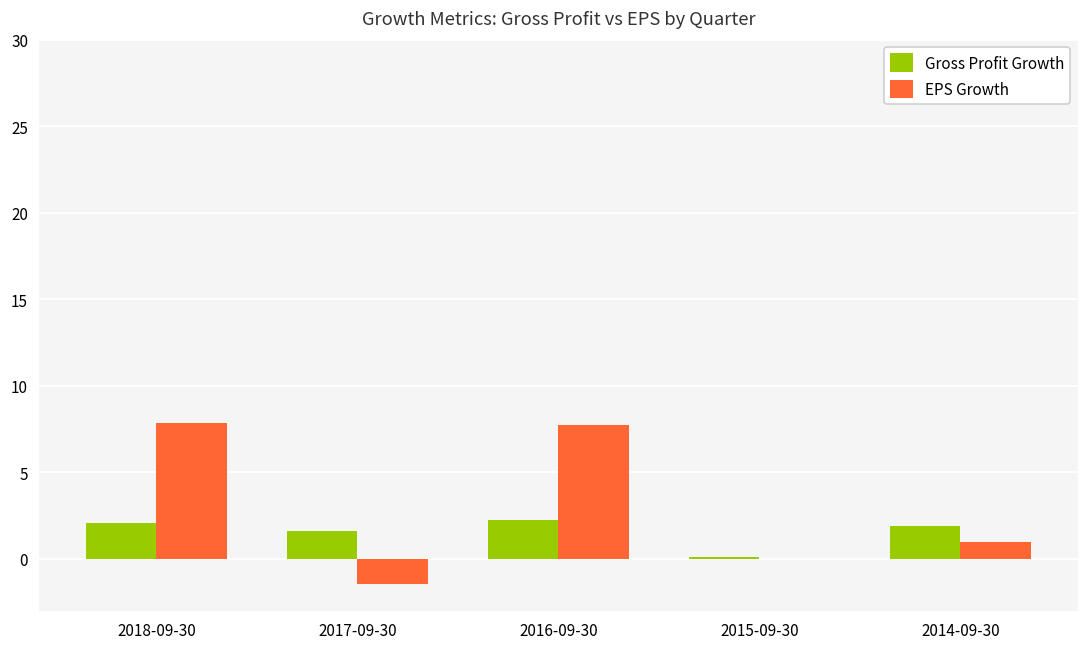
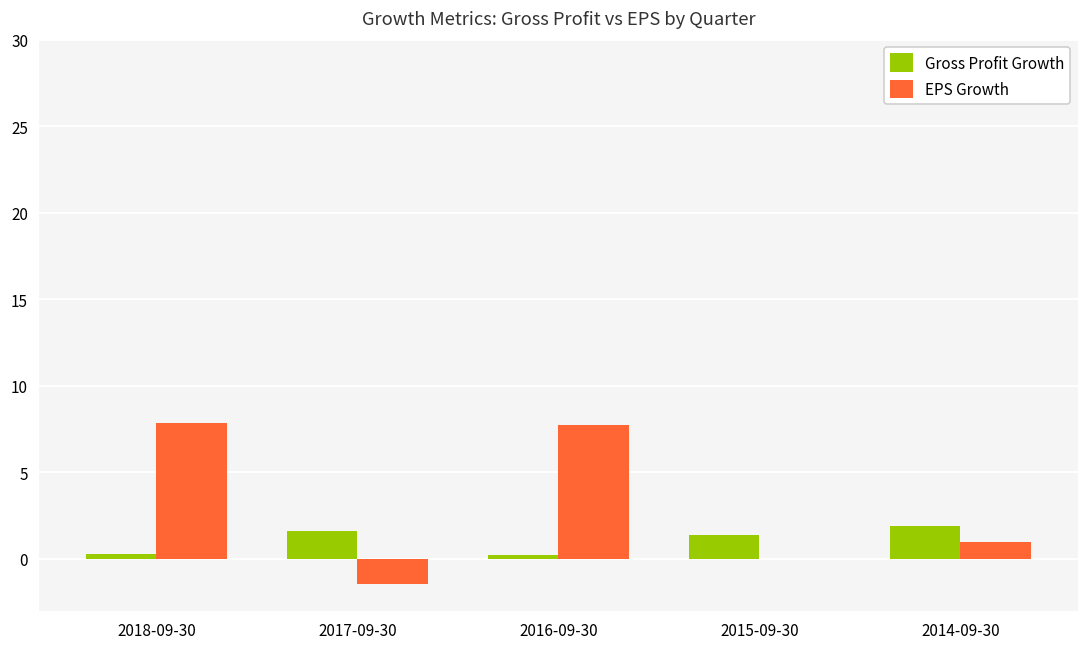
  {
    "Gross Profit Growth": {
-     "2018-09-30": 2.1,
+     "2018-09-30": 0.3,
      "2017-09-30": 1.6,
-     "2016-09-30": 2.2,
-     "2015-09-30": 0.1,
+     "2016-09-30": 0.2,
+     "2015-09-30": 1.4,
      "2014-09-30": 1.9
    },
    "EPS Growth": {
      "2018-09-30": 7.9,
      "2017-09-30": -1.5,
      "2016-09-30": 7.7,
      "2015-09-30": 0.0,
      "2014-09-30": 1.0
    }
  }
